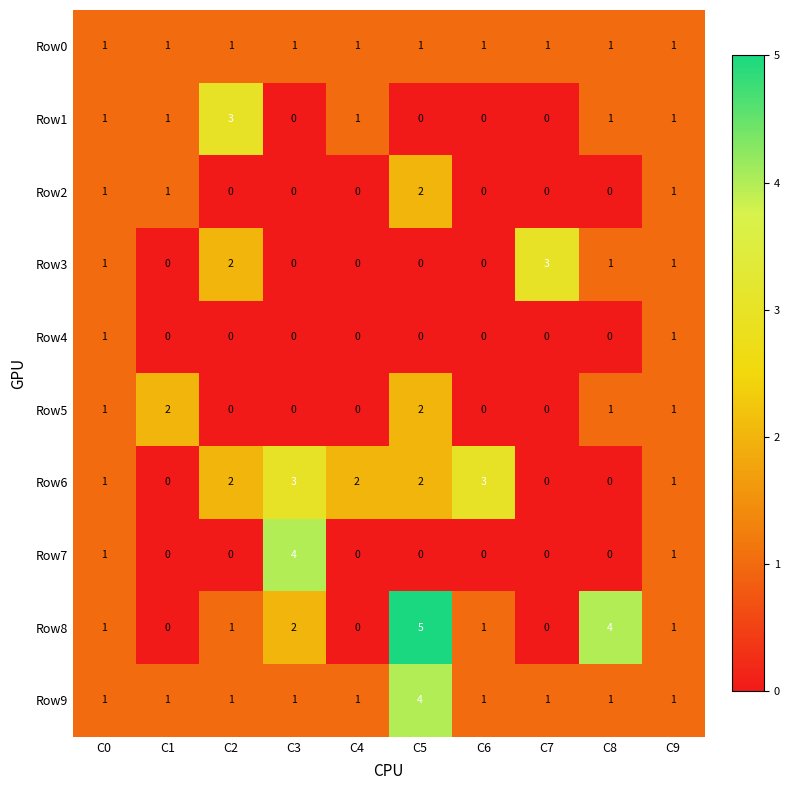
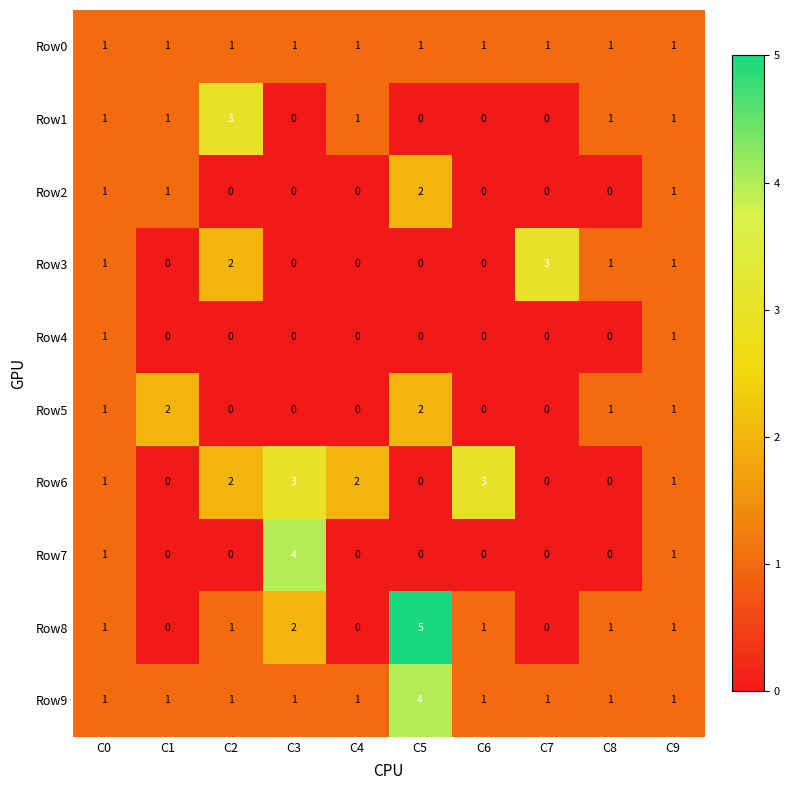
  {
    "Row0": {
      "C0": 1,
      "C1": 1,
      "C2": 1,
      "C3": 1,
      "C4": 1,
      "C5": 1,
      "C6": 1,
      "C7": 1,
      "C8": 1,
      "C9": 1
    },
    "Row1": {
      "C0": 1,
      "C1": 1,
      "C2": 3,
      "C3": 0,
      "C4": 1,
      "C5": 0,
      "C6": 0,
      "C7": 0,
      "C8": 1,
      "C9": 1
    },
    "Row2": {
      "C0": 1,
      "C1": 1,
      "C2": 0,
      "C3": 0,
      "C4": 0,
      "C5": 2,
      "C6": 0,
      "C7": 0,
      "C8": 0,
      "C9": 1
    },
    "Row3": {
      "C0": 1,
      "C1": 0,
      "C2": 2,
      "C3": 0,
      "C4": 0,
      "C5": 0,
      "C6": 0,
      "C7": 3,
      "C8": 1,
      "C9": 1
    },
    "Row4": {
      "C0": 1,
      "C1": 0,
      "C2": 0,
      "C3": 0,
      "C4": 0,
      "C5": 0,
      "C6": 0,
      "C7": 0,
      "C8": 0,
      "C9": 1
    },
    "Row5": {
      "C0": 1,
      "C1": 2,
      "C2": 0,
      "C3": 0,
      "C4": 0,
      "C5": 2,
      "C6": 0,
      "C7": 0,
      "C8": 1,
      "C9": 1
    },
    "Row6": {
      "C0": 1,
      "C1": 0,
      "C2": 2,
      "C3": 3,
      "C4": 2,
-     "C5": 2,
+     "C5": 0,
      "C6": 3,
      "C7": 0,
      "C8": 0,
      "C9": 1
    },
    "Row7": {
      "C0": 1,
      "C1": 0,
      "C2": 0,
      "C3": 4,
      "C4": 0,
      "C5": 0,
      "C6": 0,
      "C7": 0,
      "C8": 0,
      "C9": 1
    },
    "Row8": {
      "C0": 1,
      "C1": 0,
      "C2": 1,
      "C3": 2,
      "C4": 0,
      "C5": 5,
      "C6": 1,
      "C7": 0,
-     "C8": 4,
+     "C8": 1,
      "C9": 1
    },
    "Row9": {
      "C0": 1,
      "C1": 1,
      "C2": 1,
      "C3": 1,
      "C4": 1,
      "C5": 4,
      "C6": 1,
      "C7": 1,
      "C8": 1,
      "C9": 1
    }
  }
